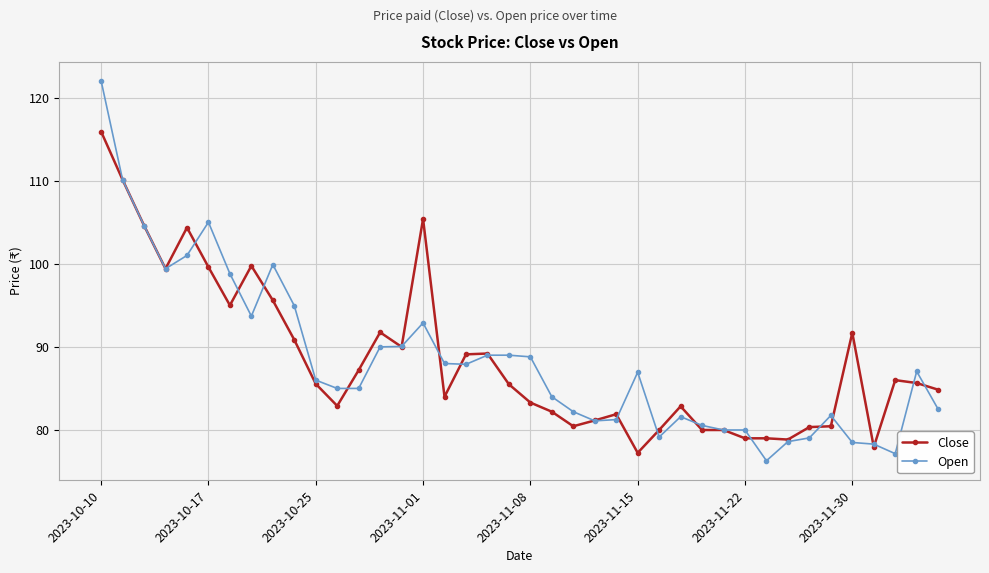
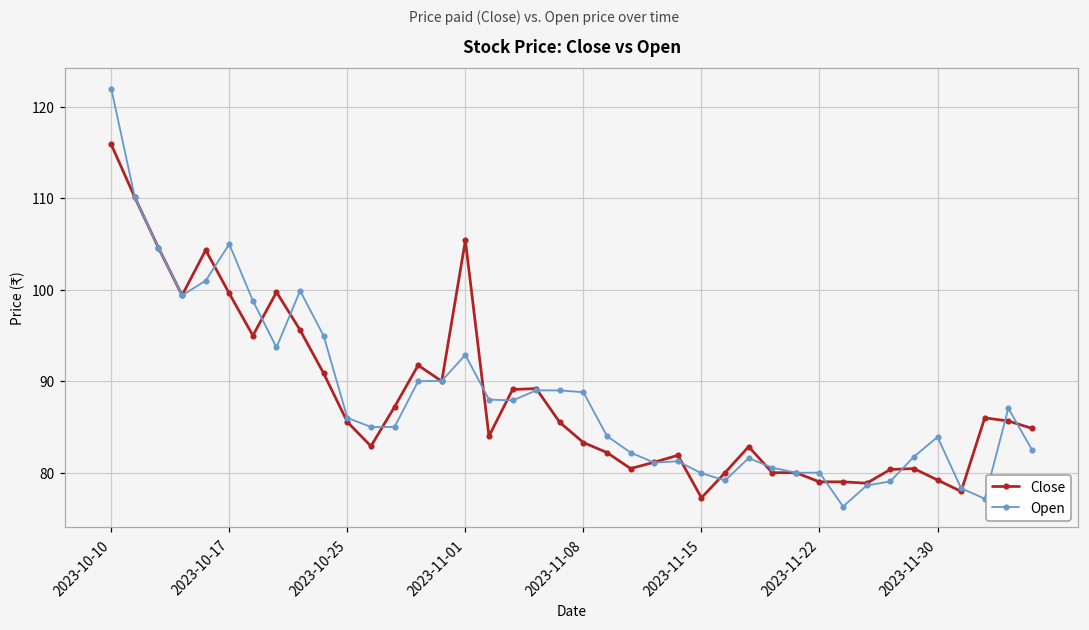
  {
    "Close": {
      "2023-10-10": 116,
      "2023-10-17": 100,
      "2023-10-25": 86,
      "2023-11-01": 105,
      "2023-11-08": 83,
      "2023-11-15": 77,
      "2023-11-22": 79,
-     "2023-11-30": 92
+     "2023-11-30": 79
    },
    "Open": {
      "2023-10-10": 122,
      "2023-10-17": 105,
      "2023-10-25": 86,
      "2023-11-01": 93,
      "2023-11-08": 89,
-     "2023-11-15": 87,
+     "2023-11-15": 80,
      "2023-11-22": 80,
-     "2023-11-30": 79
+     "2023-11-30": 84
    }
  }
